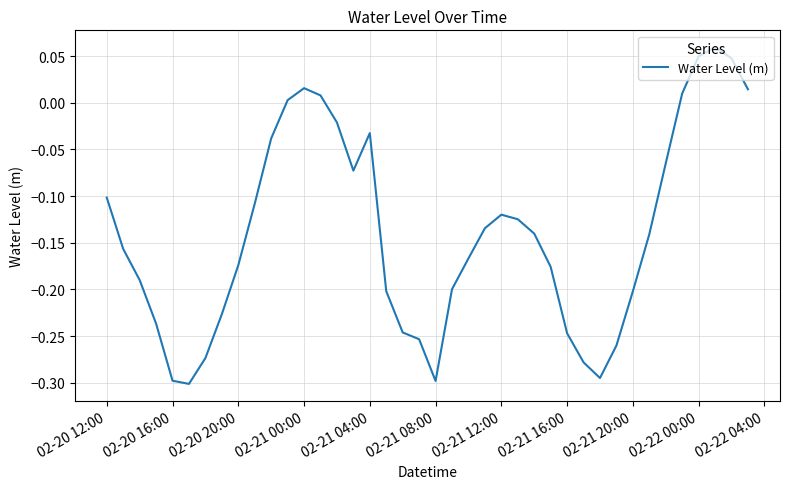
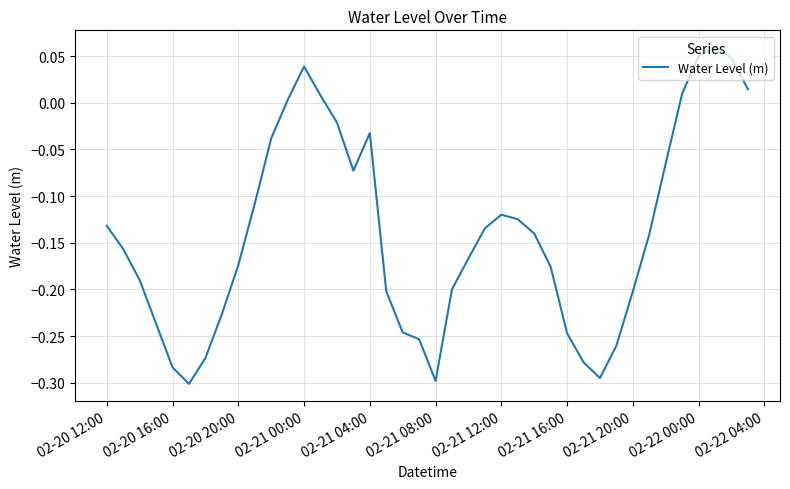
  {
-   "02-20 12:00": -0.10,
-   "02-20 16:00": -0.30,
+   "02-20 12:00": -0.13,
+   "02-20 16:00": -0.28,
    "02-20 20:00": -0.17,
-   "02-21 00:00": 0.02,
+   "02-21 00:00": 0.04,
    "02-21 04:00": -0.03,
    "02-21 08:00": -0.30,
    "02-21 12:00": -0.12,
    "02-21 16:00": -0.25,
    "02-21 20:00": -0.20
  }
